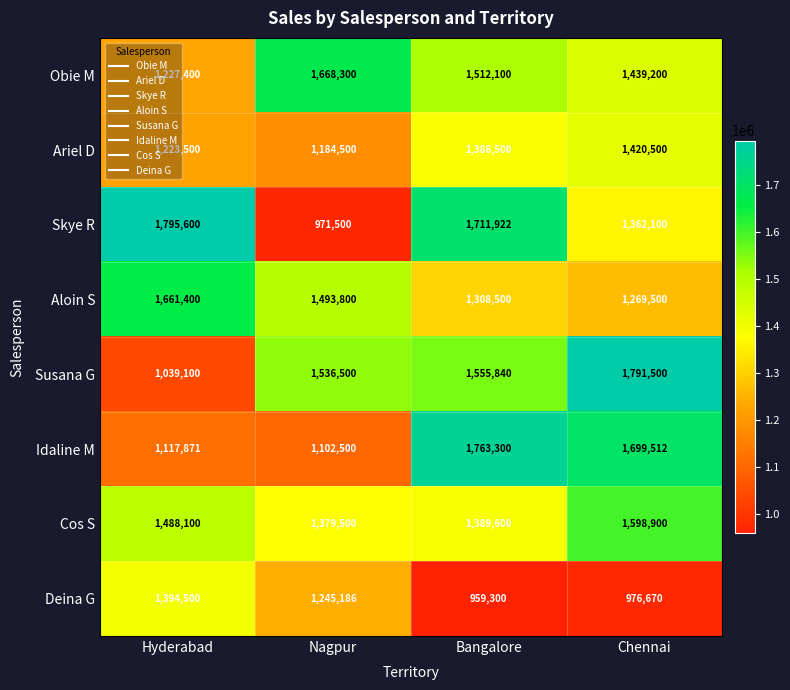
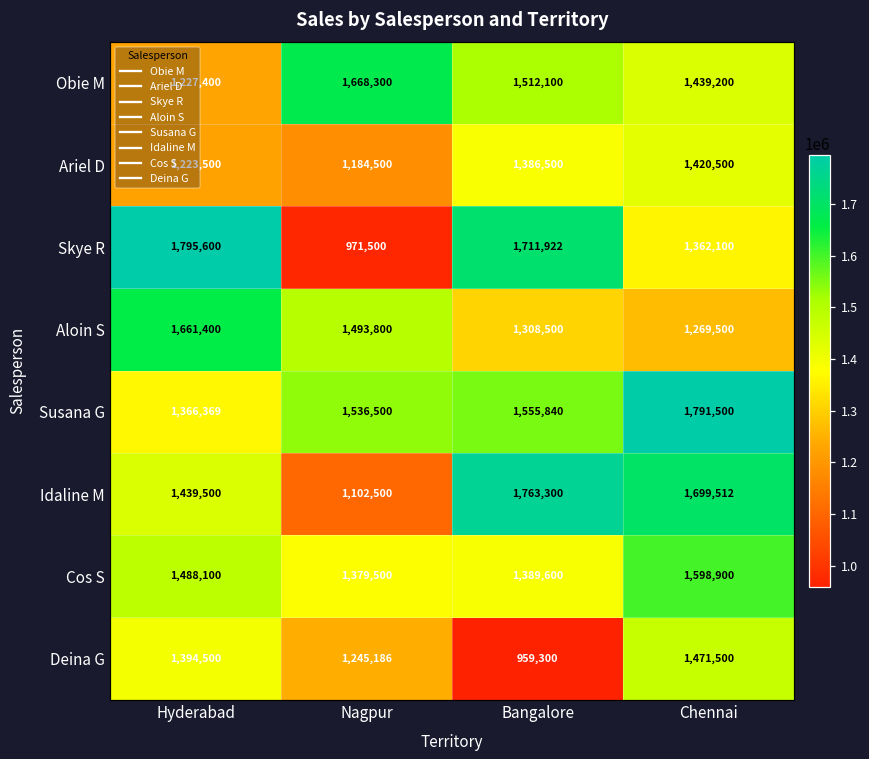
  {
    "Obie M": {
      "Nagpur": "1,668,300",
      "Bangalore": "1,512,100",
      "Chennai": "1,439,200"
    },
    "Ariel D": {
      "Nagpur": "1,184,500",
      "Bangalore": "1,386,500",
      "Chennai": "1,420,500"
    },
    "Skye R": {
      "Hyderabad": "1,795,600",
      "Nagpur": "971,500",
      "Bangalore": "1,711,922",
      "Chennai": "1,362,100"
    },
    "Aloin S": {
      "Hyderabad": "1,661,400",
      "Nagpur": "1,493,800",
      "Bangalore": "1,308,500",
      "Chennai": "1,269,500"
    },
    "Susana G": {
-     "Hyderabad": "1,039,100",
+     "Hyderabad": "1,366,369",
      "Nagpur": "1,536,500",
      "Bangalore": "1,555,840",
      "Chennai": "1,791,500"
    },
    "Idaline M": {
-     "Hyderabad": "1,117,871",
+     "Hyderabad": "1,439,500",
      "Nagpur": "1,102,500",
      "Bangalore": "1,763,300",
      "Chennai": "1,699,512"
    },
    "Cos S": {
      "Hyderabad": "1,488,100",
      "Nagpur": "1,379,500",
      "Bangalore": "1,389,600",
      "Chennai": "1,598,900"
    },
    "Deina G": {
      "Hyderabad": "1,394,500",
      "Nagpur": "1,245,186",
      "Bangalore": "959,300",
-     "Chennai": "976,670"
+     "Chennai": "1,471,500"
    }
  }
